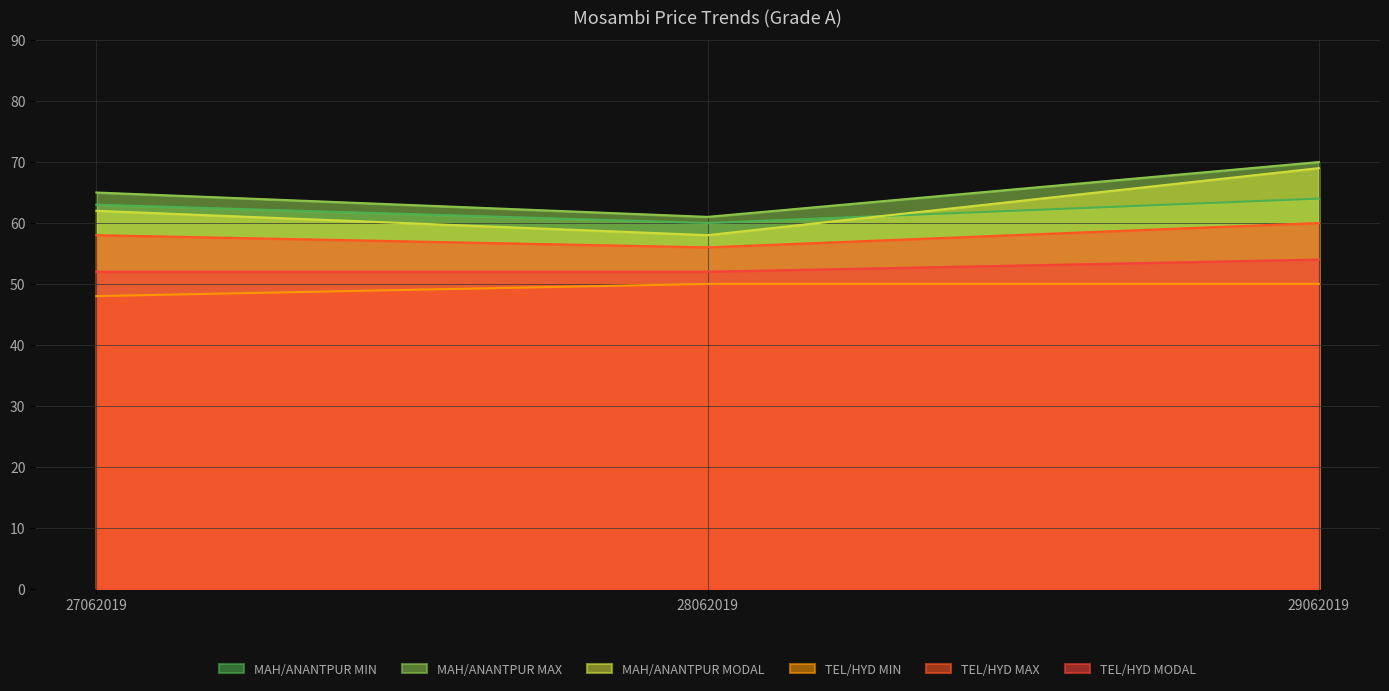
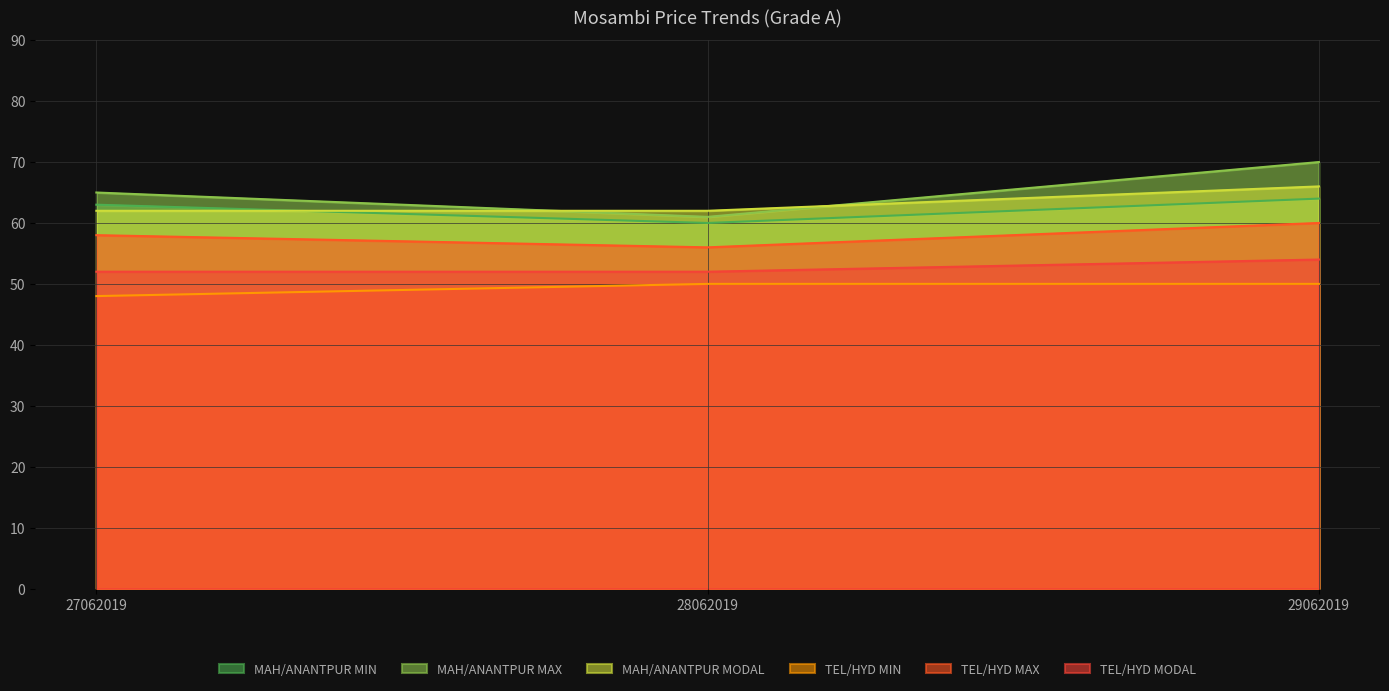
  {
    "MAH/ANANTPUR MIN": {
      "27062019": 63,
      "28062019": 60,
      "29062019": 64
    },
    "MAH/ANANTPUR MAX": {
      "27062019": 65,
      "28062019": 61,
      "29062019": 70
    },
    "MAH/ANANTPUR MODAL": {
      "27062019": 62,
-     "28062019": 58,
-     "29062019": 69
+     "28062019": 62,
+     "29062019": 66
    },
    "TEL/HYD MIN": {
      "27062019": 48,
      "28062019": 50,
      "29062019": 50
    }
  }
